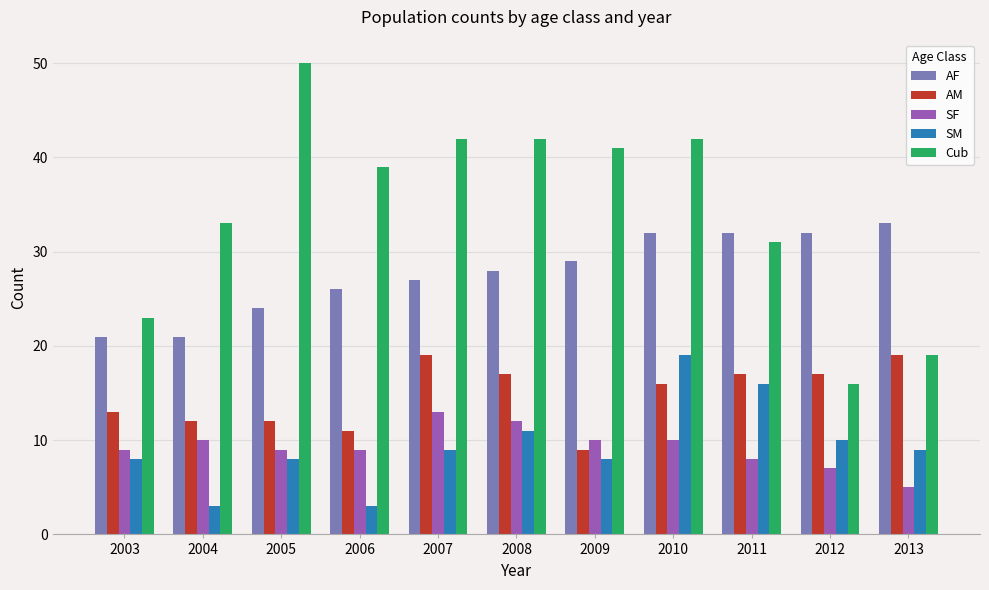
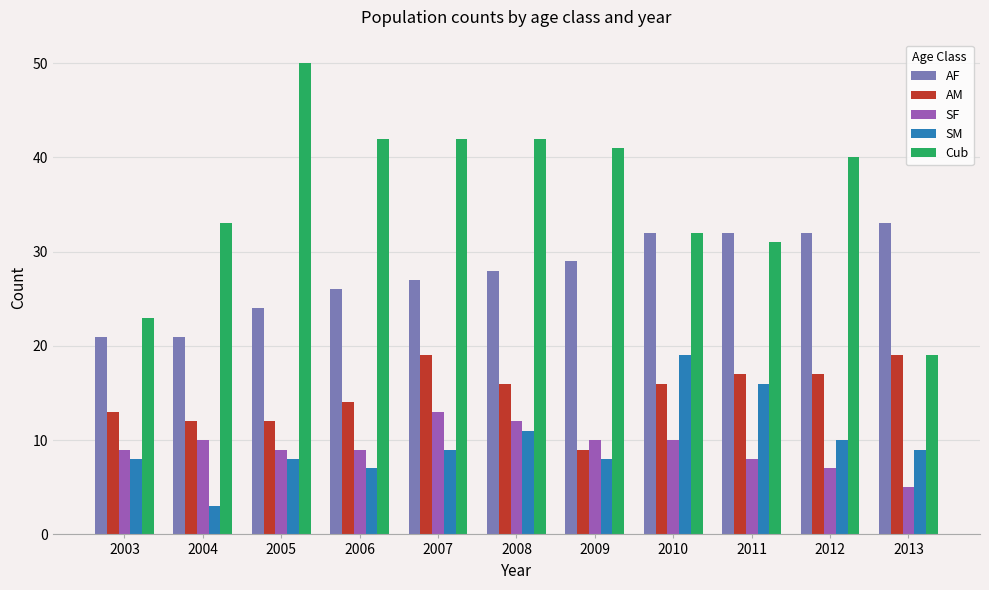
  {
    "AM": {
      "2003": 13,
      "2004": 12,
      "2005": 12,
-     "2006": 11,
+     "2006": 14,
      "2007": 19,
-     "2008": 17,
+     "2008": 16,
      "2009": 9,
      "2010": 16,
      "2011": 17,
      "2012": 17,
      "2013": 19
    },
    "SM": {
      "2003": 8,
      "2004": 3,
      "2005": 8,
-     "2006": 3,
+     "2006": 7,
      "2007": 9,
      "2008": 11,
      "2009": 8,
      "2010": 19,
      "2011": 16,
      "2012": 10,
      "2013": 9
    },
    "Cub": {
      "2003": 23,
      "2004": 33,
      "2005": 50,
-     "2006": 39,
+     "2006": 42,
      "2007": 42,
      "2008": 42,
      "2009": 41,
-     "2010": 42,
+     "2010": 32,
      "2011": 31,
-     "2012": 16,
+     "2012": 40,
      "2013": 19
    }
  }
